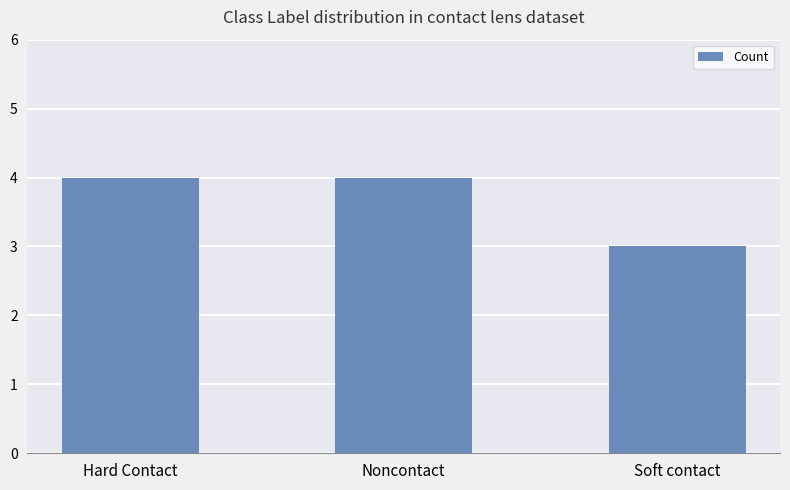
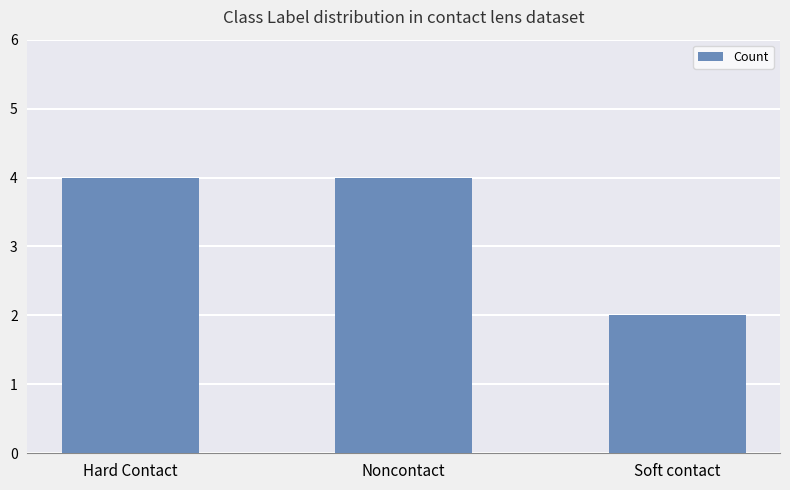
  {
    "Hard Contact": 4,
    "Noncontact": 4,
-   "Soft contact": 3
+   "Soft contact": 2
  }
